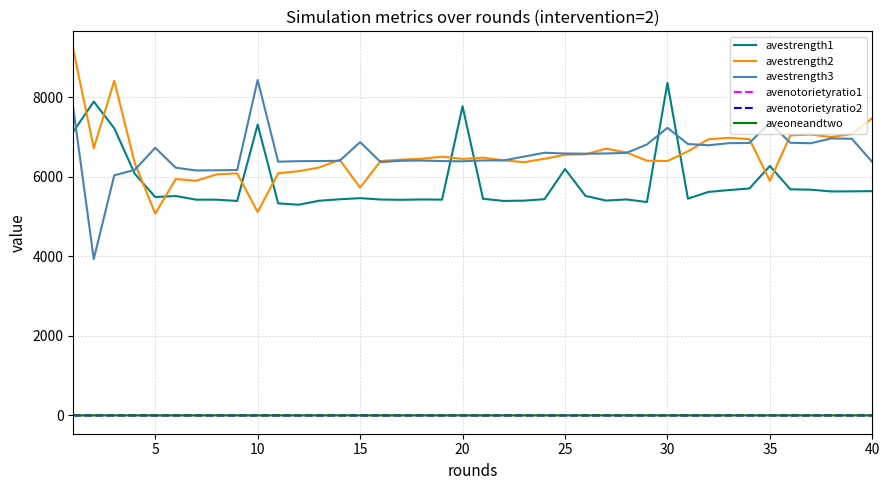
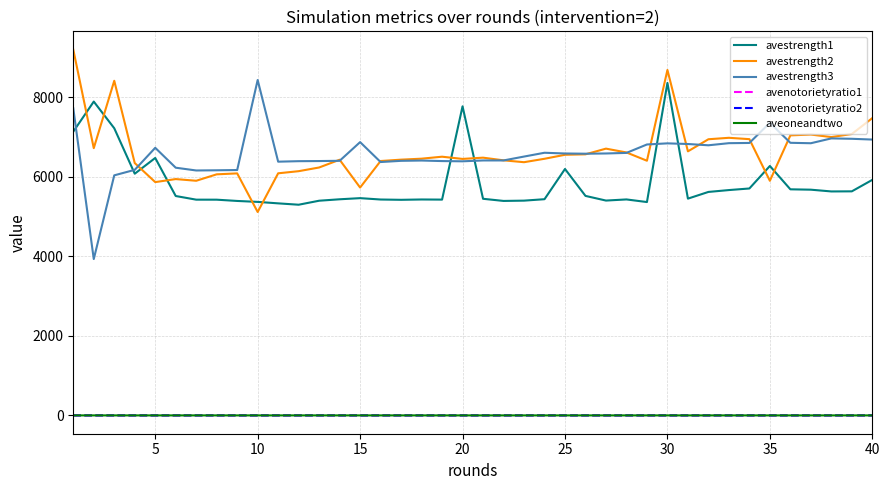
  {
    "avestrength1": {
-     "5": 5500,
-     "10": 7300,
+     "5": 6500,
+     "10": 5400,
      "15": 5500,
      "20": 7800,
      "25": 6200,
      "30": 8400,
      "35": 6300,
-     "40": 5600
+     "40": 5900
    },
    "avestrength2": {
-     "5": 5100,
+     "5": 5900,
      "10": 5100,
      "15": 5700,
-     "30": 6400,
+     "30": 8700,
      "35": 5900,
      "40": 7500
    },
    "avestrength3": {
      "5": 6700,
      "10": 8400,
      "15": 6900,
-     "30": 7200,
-     "40": 6400
+     "30": 6800,
+     "40": 6900
    },
    "aveoneandtwo": {
      "5": 0,
      "10": 0,
      "15": 0,
      "20": 0,
      "25": 0,
      "30": 0,
      "35": 0,
      "40": 0
    }
  }
